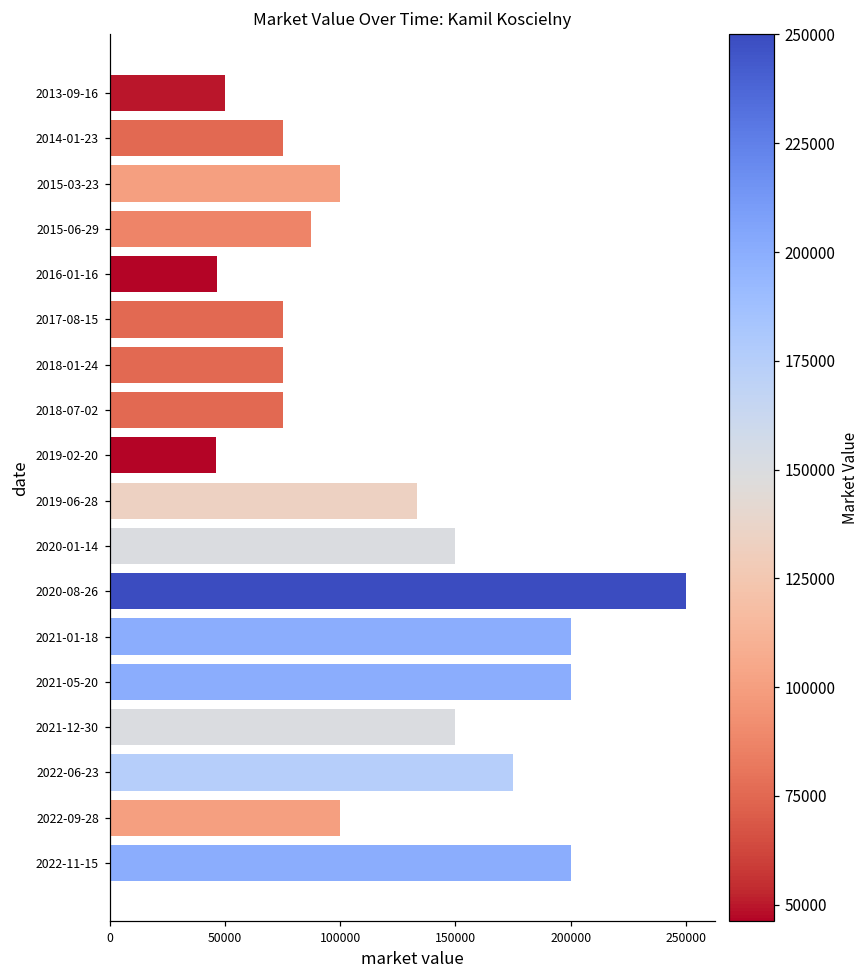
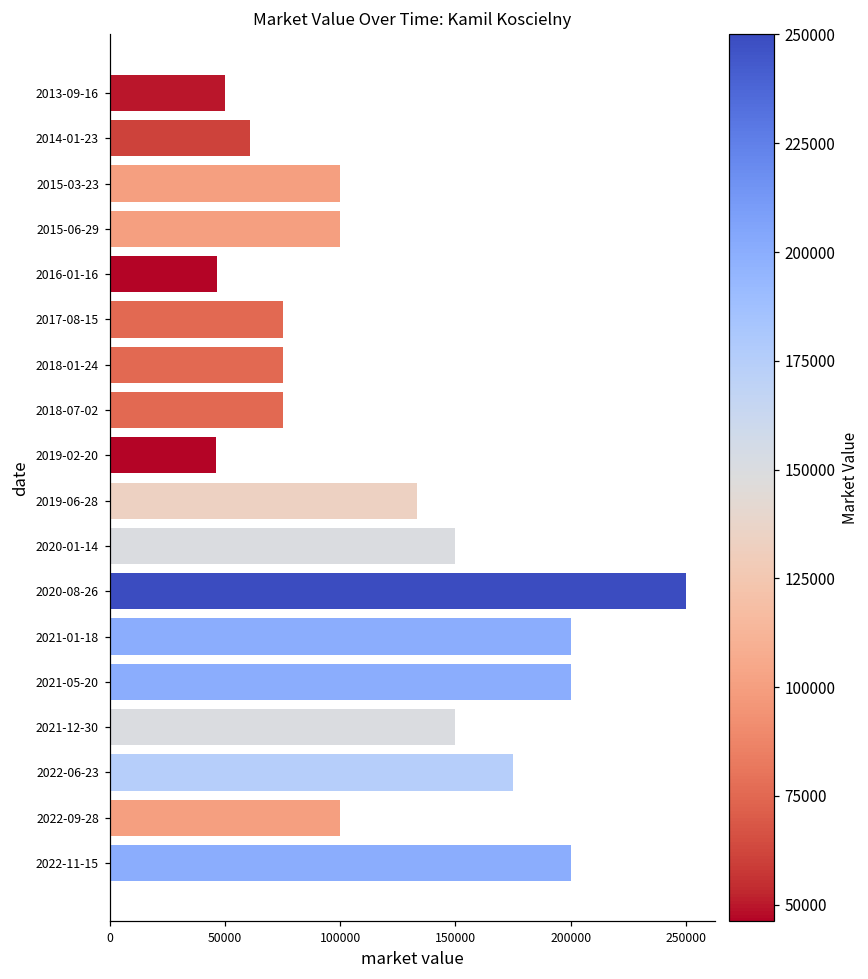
  {
    "2013-09-16": 50000,
-   "2014-01-23": 75000,
+   "2014-01-23": 61000,
    "2015-03-23": 100000,
-   "2015-06-29": 87000,
+   "2015-06-29": 100000,
    "2016-01-16": 47000,
    "2017-08-15": 75000,
    "2018-01-24": 75000,
    "2018-07-02": 75000,
    "2019-02-20": 46000,
    "2019-06-28": 133000,
    "2020-01-14": 150000,
    "2020-08-26": 250000,
    "2021-01-18": 200000,
    "2021-05-20": 200000,
    "2021-12-30": 150000,
    "2022-06-23": 175000,
    "2022-09-28": 100000,
    "2022-11-15": 200000
  }
